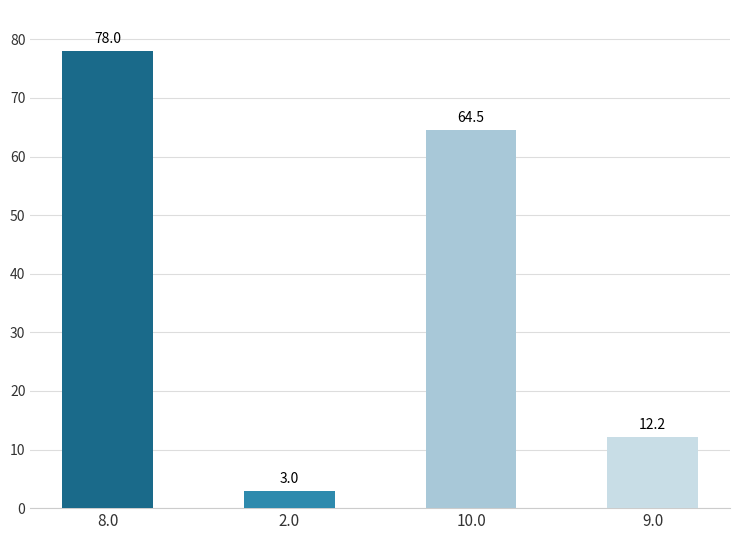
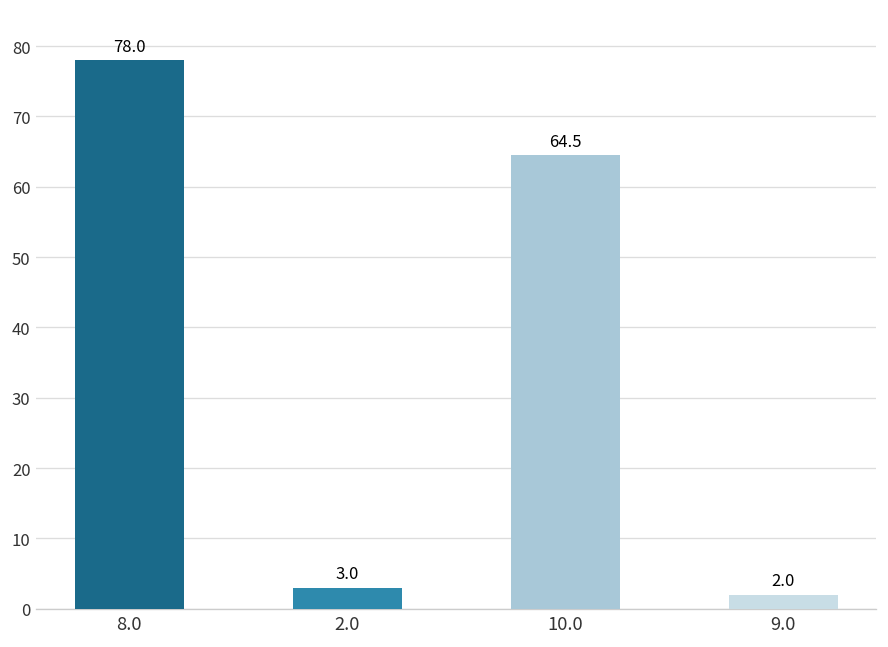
  {
    "8.0": 78.0,
    "2.0": 3.0,
    "10.0": 64.5,
-   "9.0": 12.2
+   "9.0": 2.0
  }
